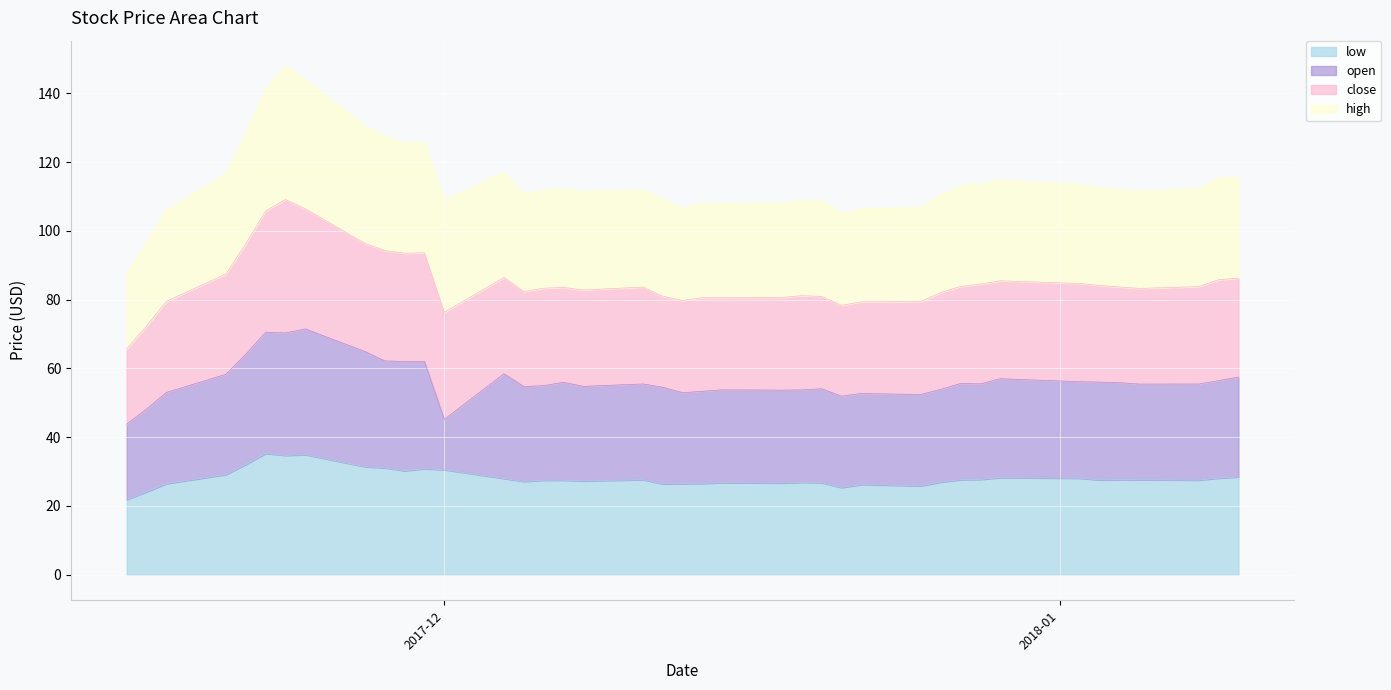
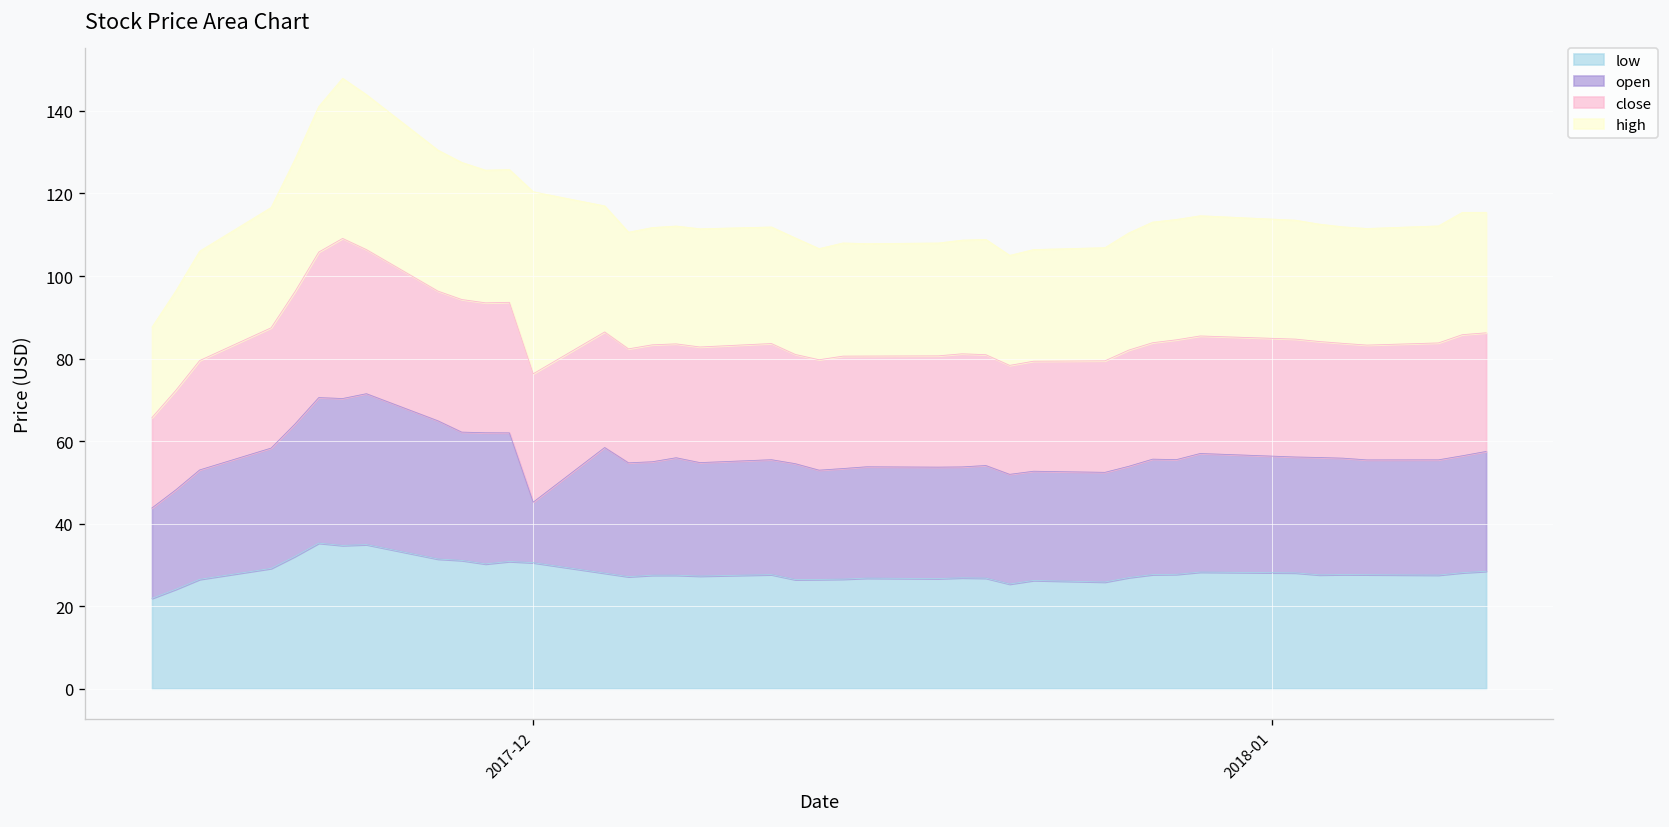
  {
    "low": {
      "2017-12": 31
    },
    "open": {
      "2017-12": 15
    },
    "close": {
      "2017-12": 31
    },
    "high": {
-     "2017-12": 33
+     "2017-12": 44
    }
  }
